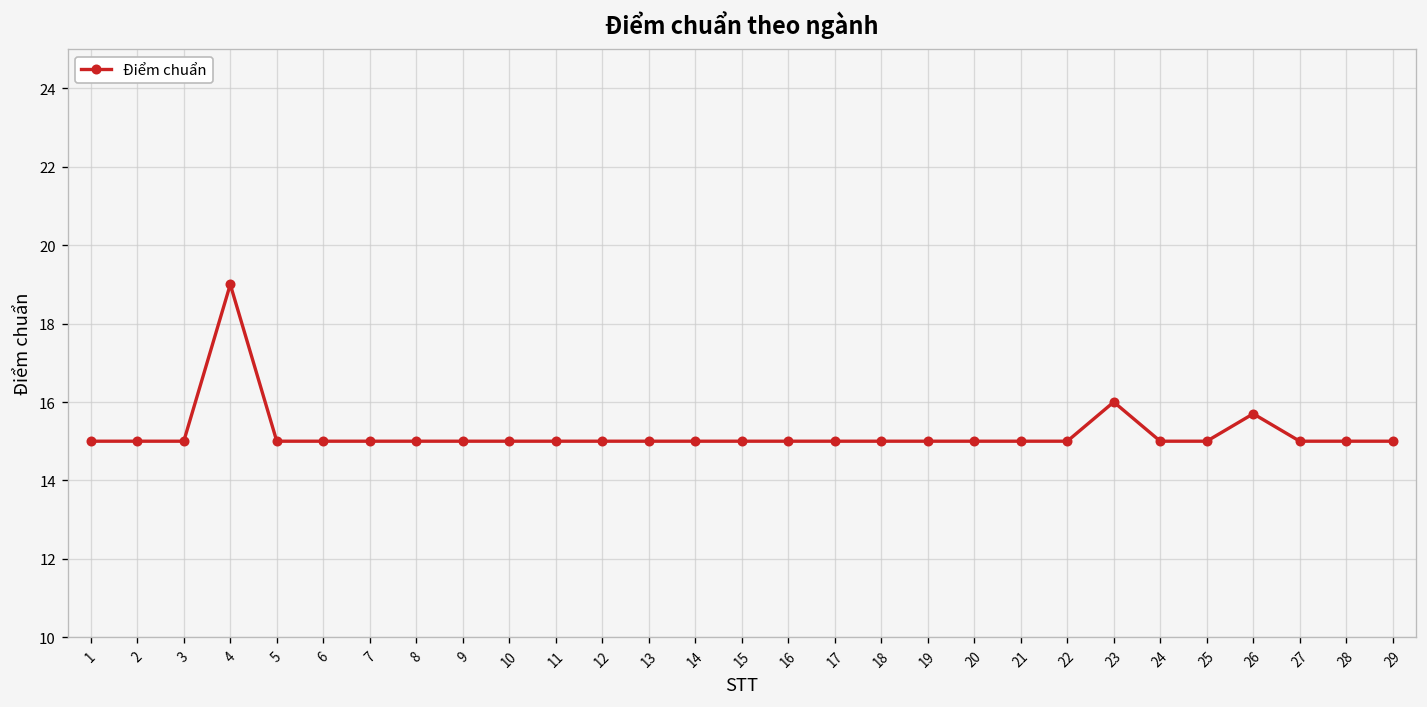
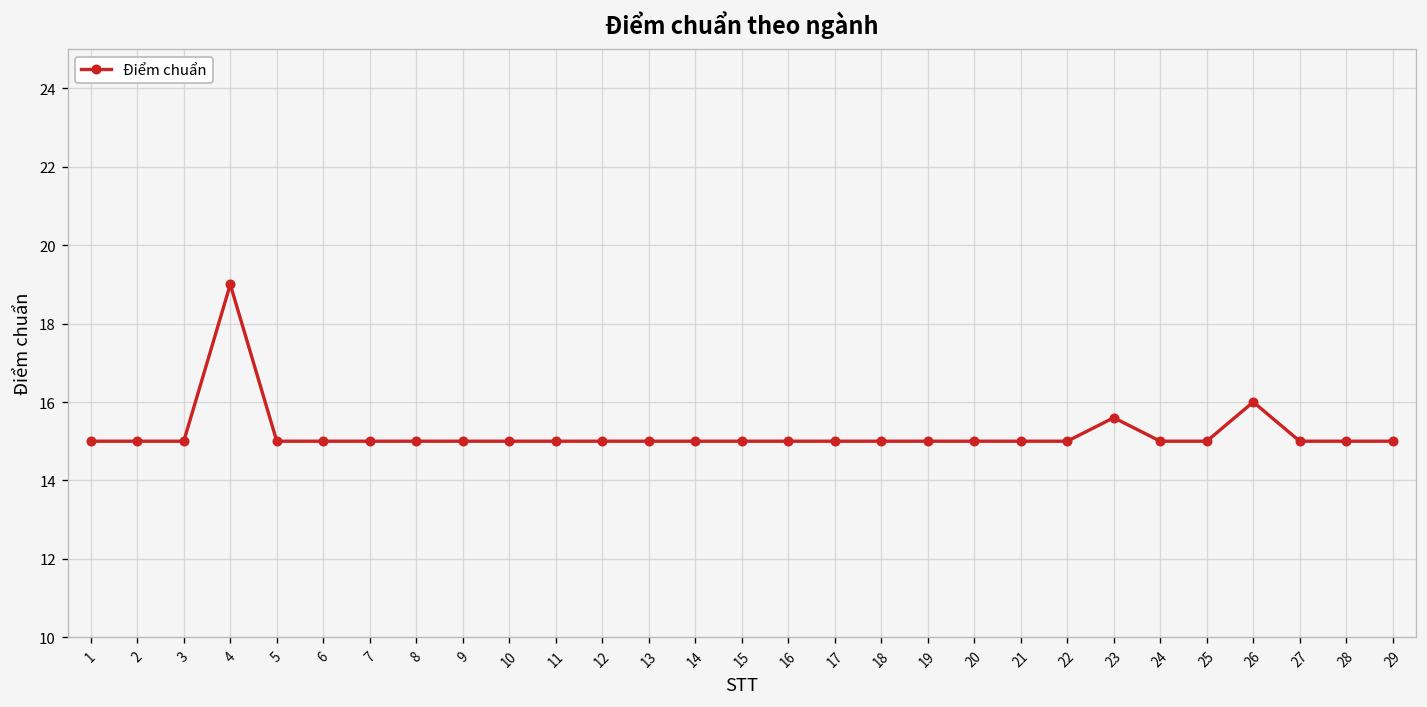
  {
    "1": 15.0,
    "2": 15.0,
    "3": 15.0,
    "4": 19.0,
    "5": 15.0,
    "6": 15.0,
    "7": 15.0,
    "8": 15.0,
    "9": 15.0,
    "10": 15.0,
    "11": 15.0,
    "12": 15.0,
    "13": 15.0,
    "14": 15.0,
    "15": 15.0,
    "16": 15.0,
    "17": 15.0,
    "18": 15.0,
    "19": 15.0,
    "20": 15.0,
    "21": 15.0,
    "22": 15.0,
-   "23": 16.0,
+   "23": 15.6,
    "24": 15.0,
    "25": 15.0,
-   "26": 15.7,
+   "26": 16.0,
    "27": 15.0,
    "28": 15.0,
    "29": 15.0
  }
